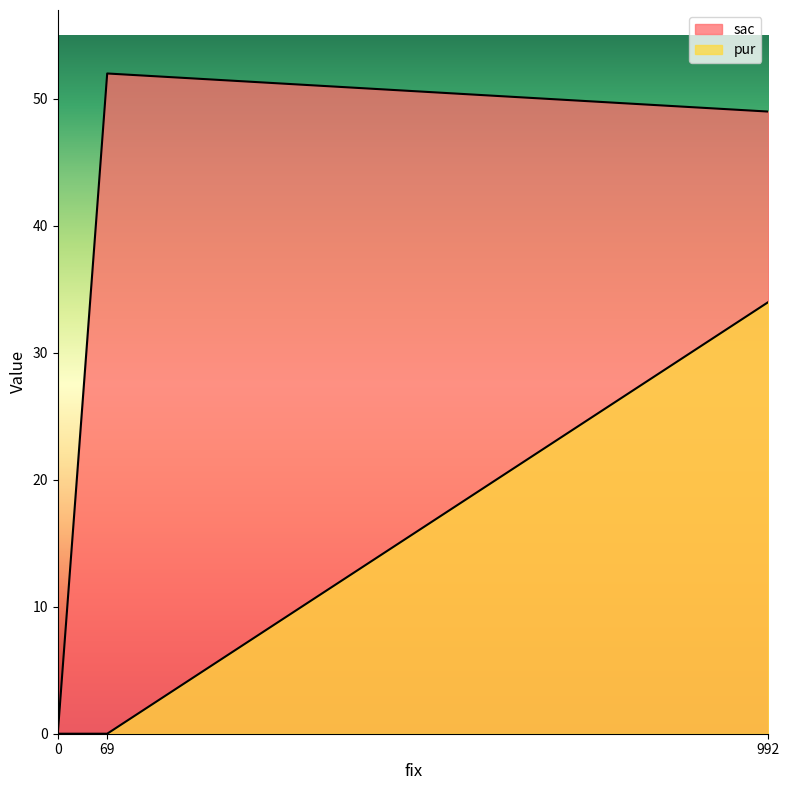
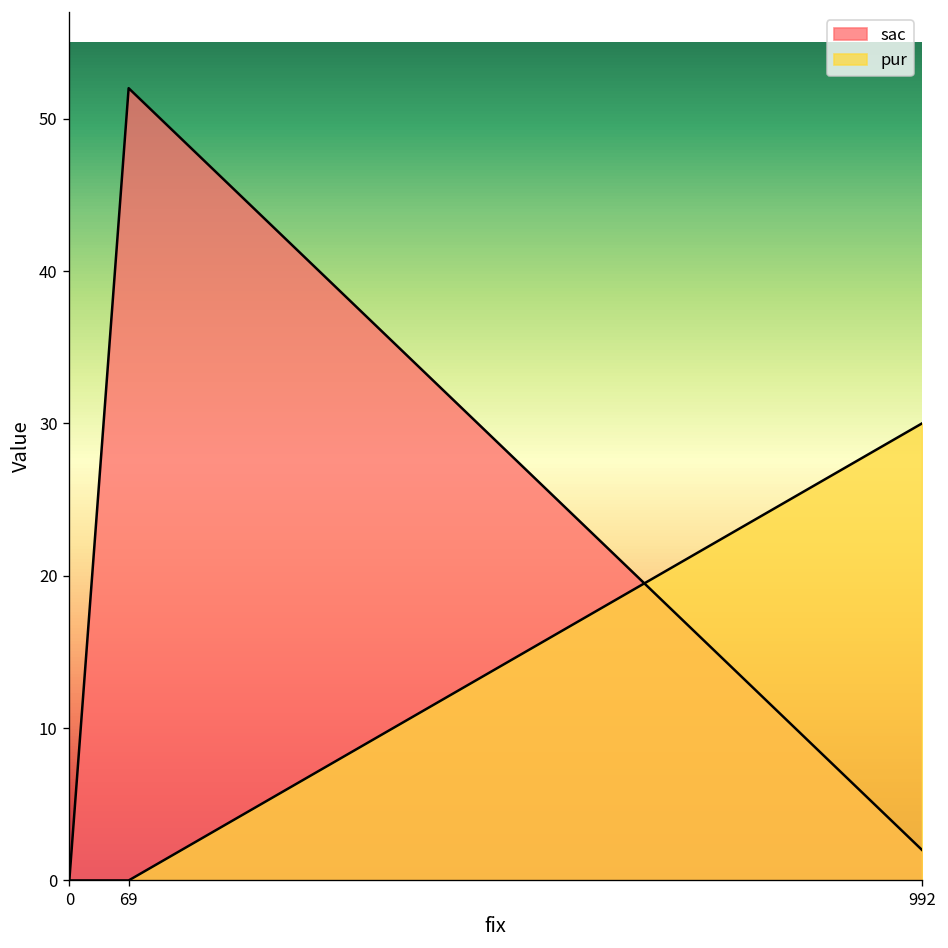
  {
    "sac": {
      "69": 52,
-     "992": 49
+     "992": 2
    },
    "pur": {
      "69": 0,
-     "992": 34
+     "992": 30
    }
  }
